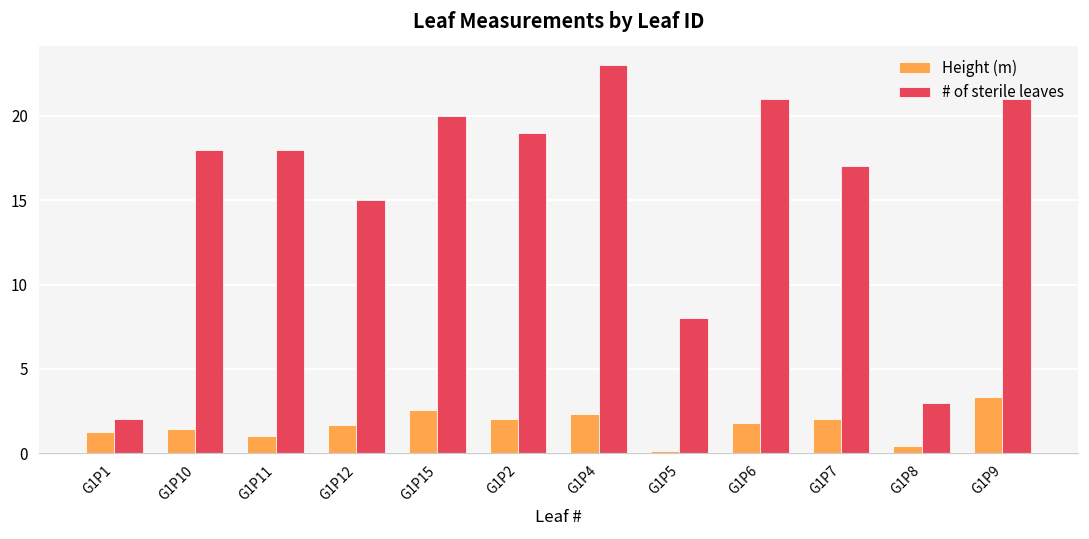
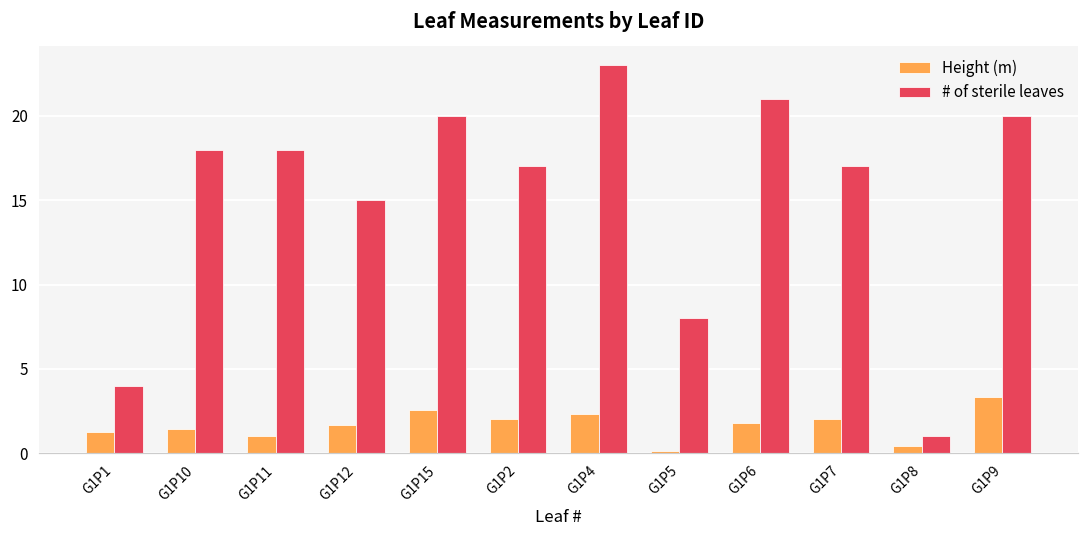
  {
    "Height (m)": {
      "G1P1": 1.3,
      "G1P10": 1.5,
      "G1P11": 1,
      "G1P12": 1.7,
      "G1P15": 2.6,
      "G1P2": 2,
      "G1P4": 2.3,
      "G1P6": 1.8,
      "G1P7": 2,
      "G1P8": 0.4,
      "G1P9": 3.3
    },
    "# of sterile leaves": {
-     "G1P1": 2,
+     "G1P1": 4,
      "G1P10": 18,
      "G1P11": 18,
      "G1P12": 15,
      "G1P15": 20,
-     "G1P2": 19,
+     "G1P2": 17,
      "G1P4": 23,
      "G1P5": 8,
      "G1P6": 21,
      "G1P7": 17,
-     "G1P8": 3,
-     "G1P9": 21
+     "G1P8": 1,
+     "G1P9": 20
    }
  }
